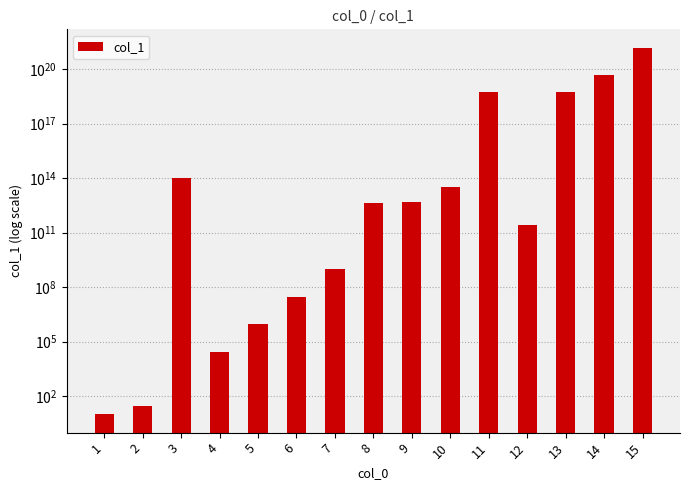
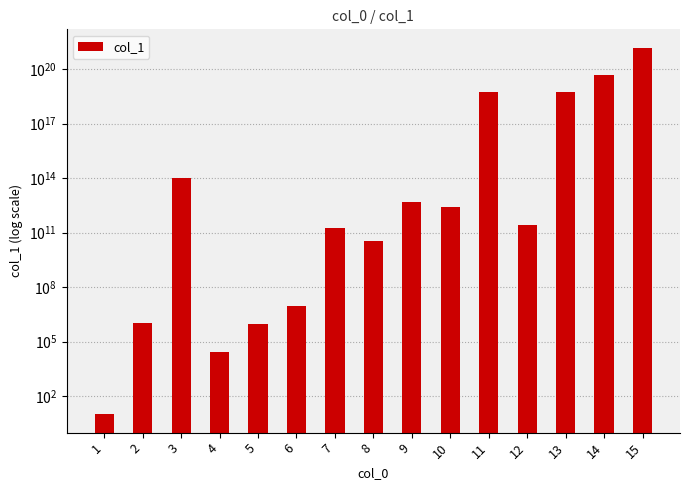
  {
    "1": 10,
-   "2": 30,
+   "2": 1000000,
    "3": 100000000000000,
    "4": 30000,
    "5": 1000000,
-   "6": 30000000,
-   "7": 1000000000,
-   "8": 4000000000000,
+   "6": 10000000,
+   "7": 200000000000,
+   "8": 30000000000,
    "9": 5000000000000,
-   "10": 30000000000000,
+   "10": 3000000000000,
    "11": 6000000000000000000,
    "12": 300000000000,
    "13": 5000000000000000000,
    "14": 50000000000000000000,
    "15": 2000000000000000000000
  }
